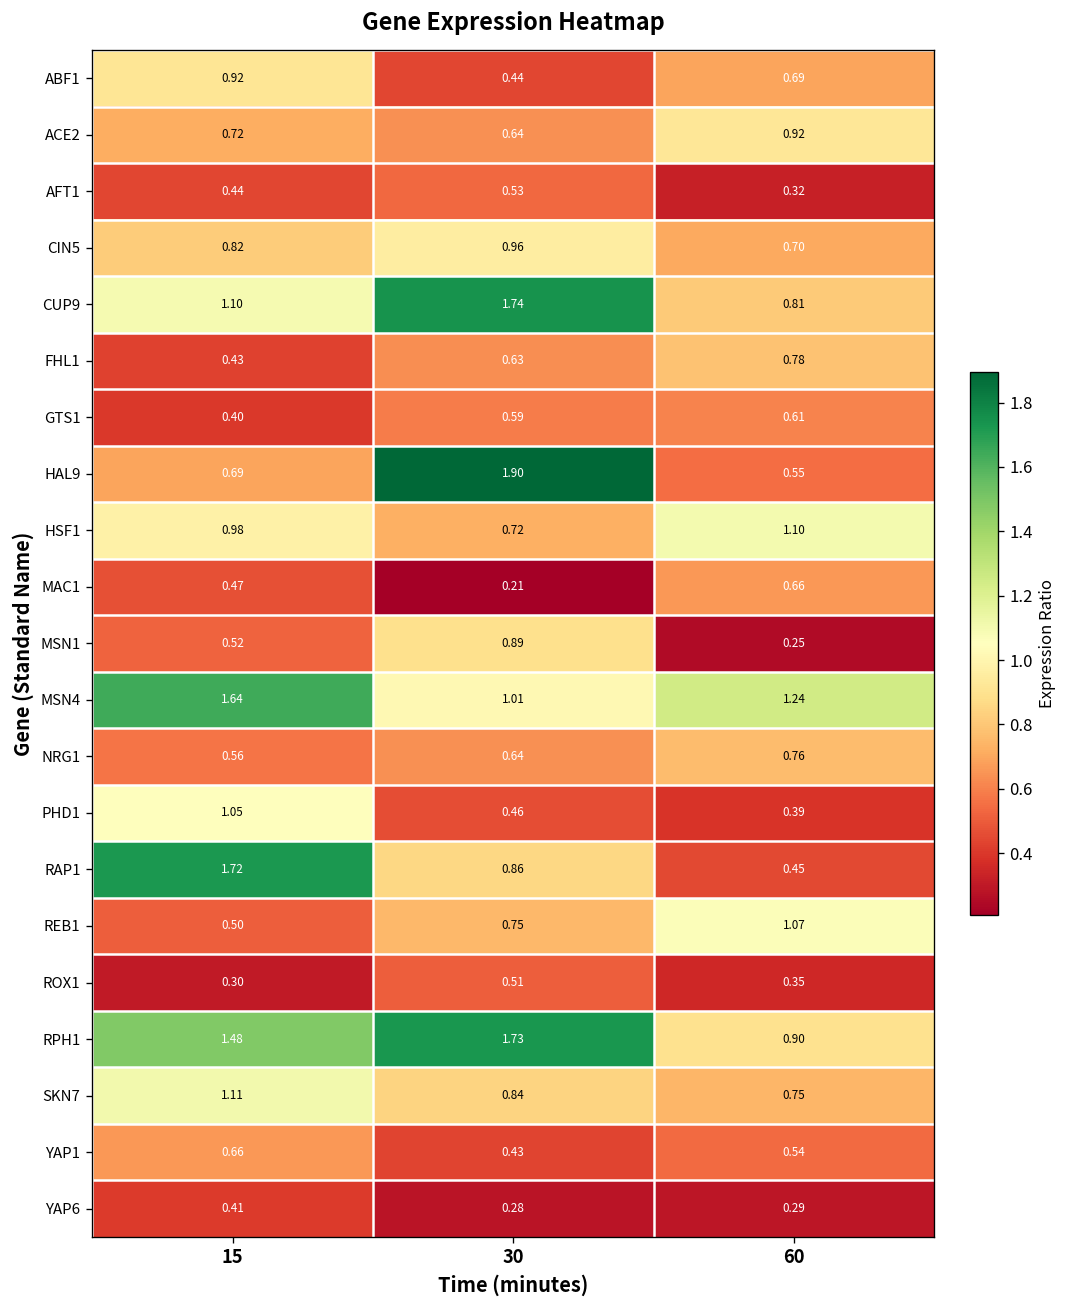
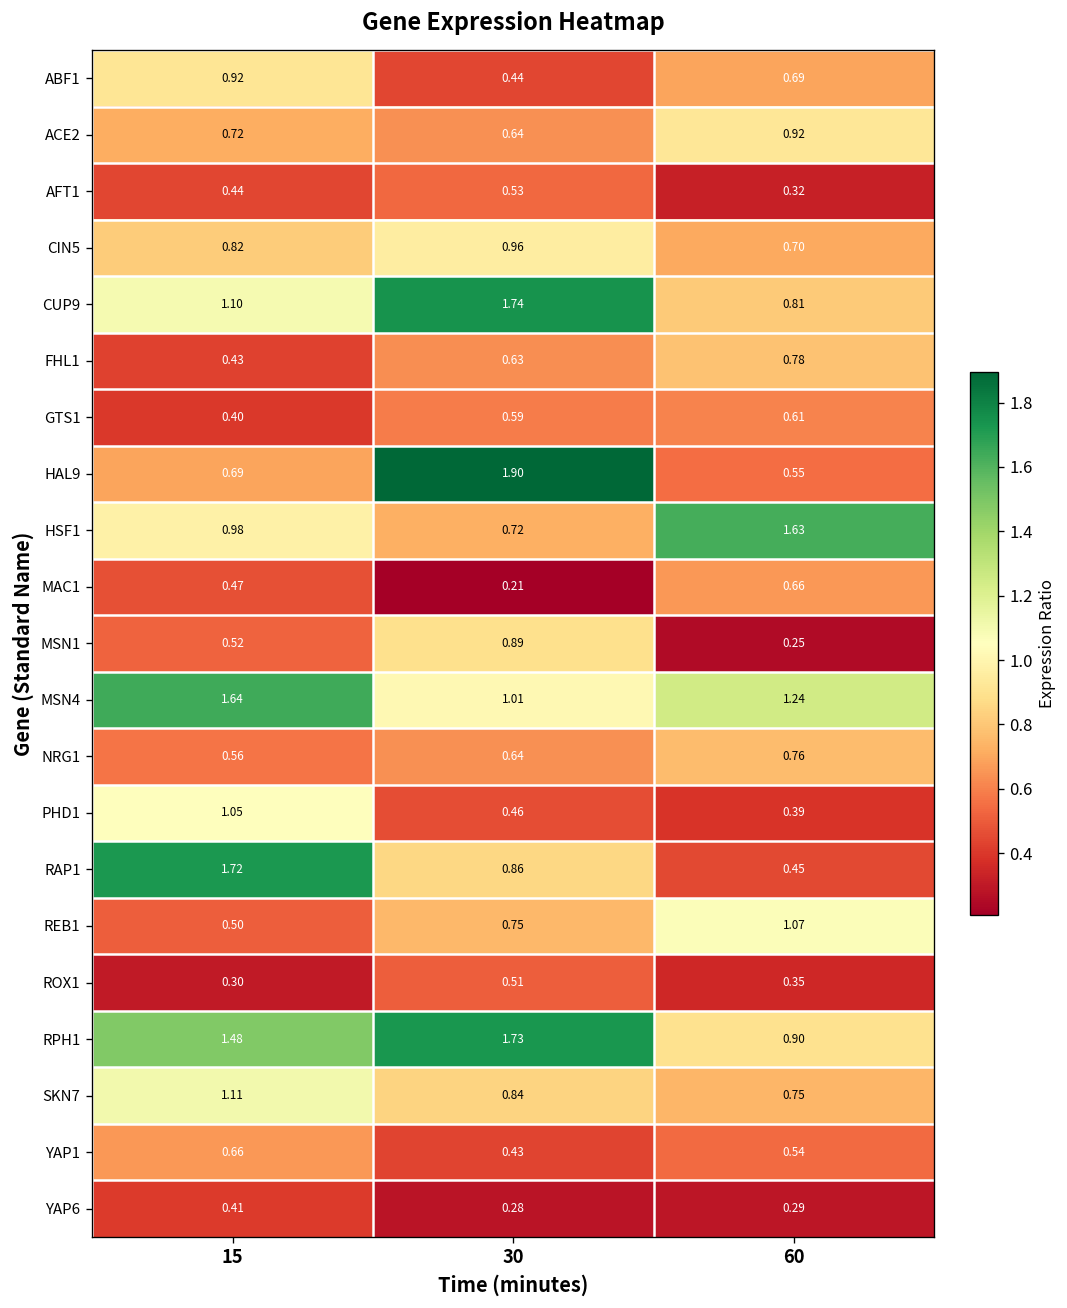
  {
    "ABF1": {
      "15": 0.92,
      "30": 0.44,
      "60": 0.69
    },
    "ACE2": {
      "15": 0.72,
      "30": 0.64,
      "60": 0.92
    },
    "AFT1": {
      "15": 0.44,
      "30": 0.53,
      "60": 0.32
    },
    "CIN5": {
      "15": 0.82,
      "30": 0.96,
      "60": 0.70
    },
    "CUP9": {
      "15": 1.10,
      "30": 1.74,
      "60": 0.81
    },
    "FHL1": {
      "15": 0.43,
      "30": 0.63,
      "60": 0.78
    },
    "GTS1": {
      "15": 0.40,
      "30": 0.59,
      "60": 0.61
    },
    "HAL9": {
      "15": 0.69,
      "30": 1.90,
      "60": 0.55
    },
    "HSF1": {
      "15": 0.98,
      "30": 0.72,
-     "60": 1.10
+     "60": 1.63
    },
    "MAC1": {
      "15": 0.47,
      "30": 0.21,
      "60": 0.66
    },
    "MSN1": {
      "15": 0.52,
      "30": 0.89,
      "60": 0.25
    },
    "MSN4": {
      "15": 1.64,
      "30": 1.01,
      "60": 1.24
    },
    "NRG1": {
      "15": 0.56,
      "30": 0.64,
      "60": 0.76
    },
    "PHD1": {
      "15": 1.05,
      "30": 0.46,
      "60": 0.39
    },
    "RAP1": {
      "15": 1.72,
      "30": 0.86,
      "60": 0.45
    },
    "REB1": {
      "15": 0.50,
      "30": 0.75,
      "60": 1.07
    },
    "ROX1": {
      "15": 0.30,
      "30": 0.51,
      "60": 0.35
    },
    "RPH1": {
      "15": 1.48,
      "30": 1.73,
      "60": 0.90
    },
    "SKN7": {
      "15": 1.11,
      "30": 0.84,
      "60": 0.75
    },
    "YAP1": {
      "15": 0.66,
      "30": 0.43,
      "60": 0.54
    },
    "YAP6": {
      "15": 0.41,
      "30": 0.28,
      "60": 0.29
    }
  }
